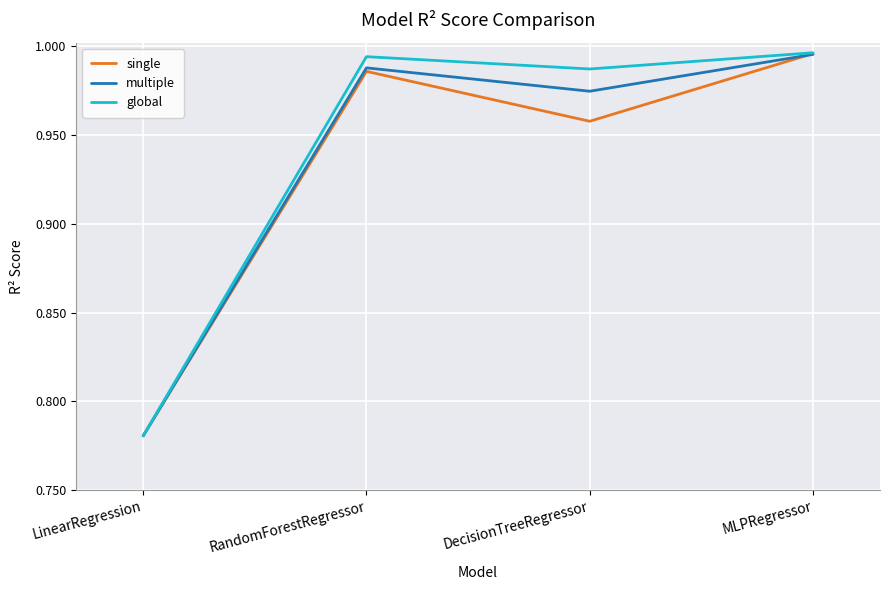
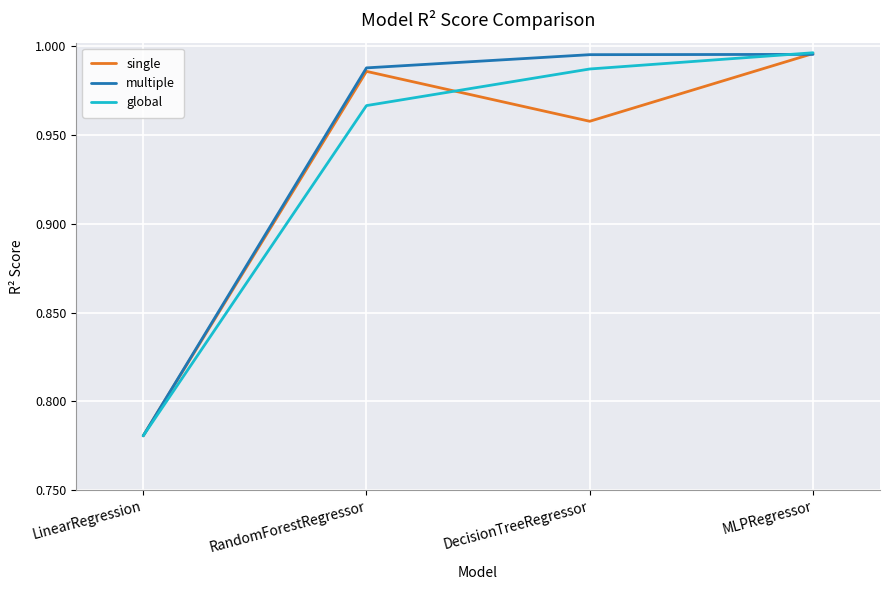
  {
    "single": {
      "RandomForestRegressor": 0.986,
      "DecisionTreeRegressor": 0.958
    },
    "multiple": {
      "RandomForestRegressor": 0.988,
-     "DecisionTreeRegressor": 0.975
+     "DecisionTreeRegressor": 0.995
    },
    "global": {
-     "RandomForestRegressor": 0.994,
+     "RandomForestRegressor": 0.967,
      "DecisionTreeRegressor": 0.987
    }
  }
